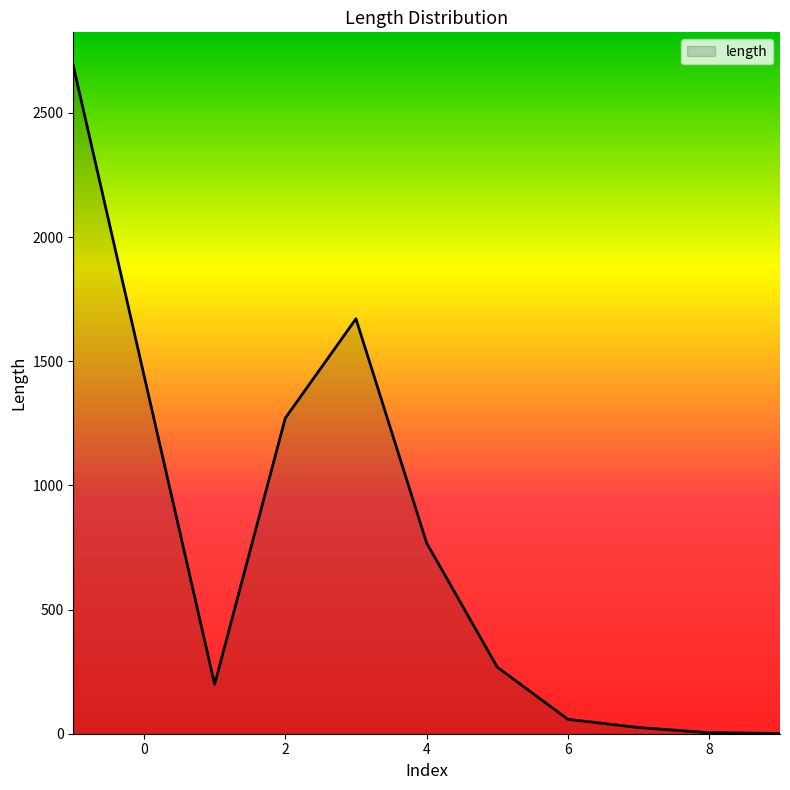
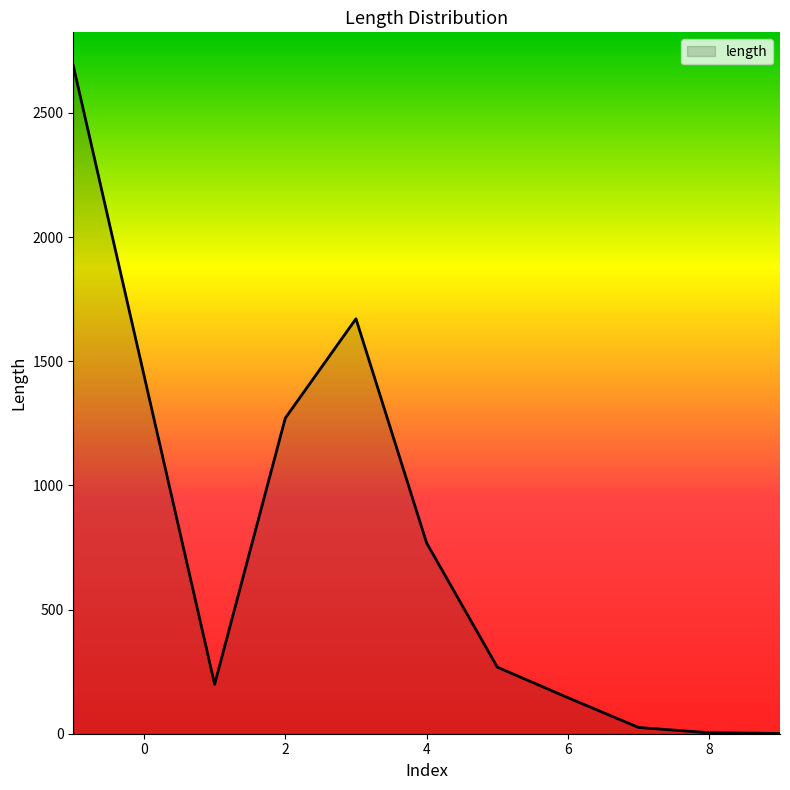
  {
    "2": 1270,
    "4": 770,
-   "6": 60,
+   "6": 150,
    "8": 0
  }
